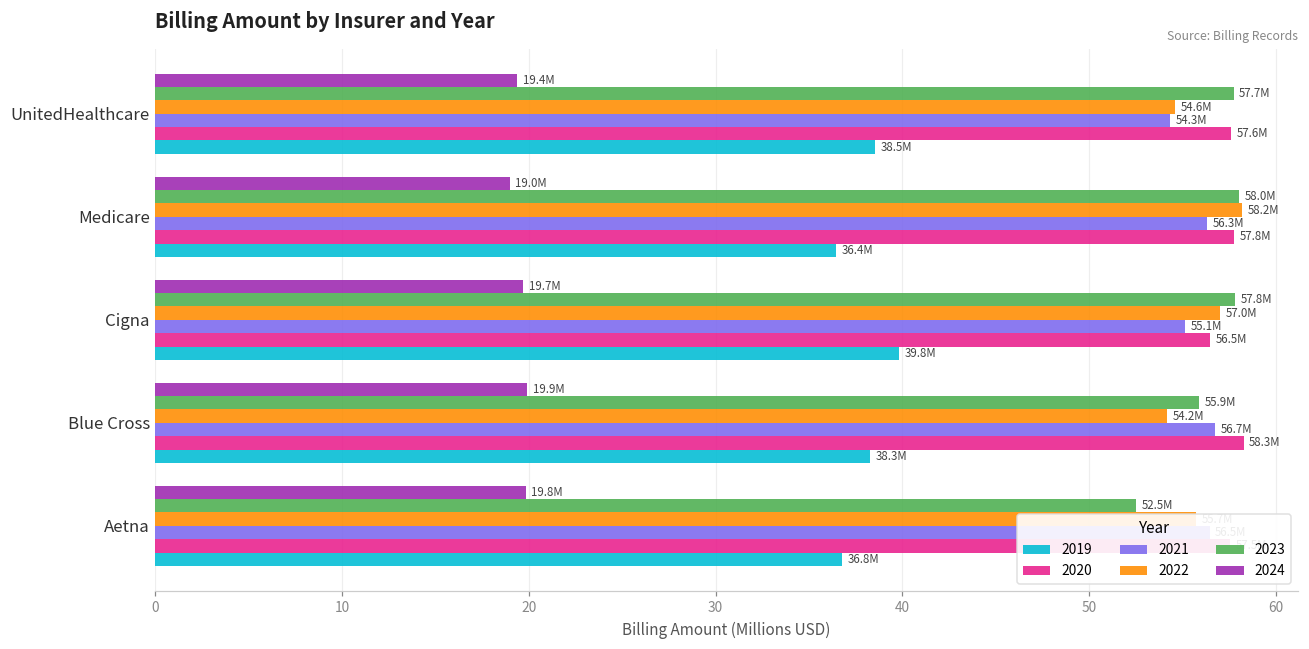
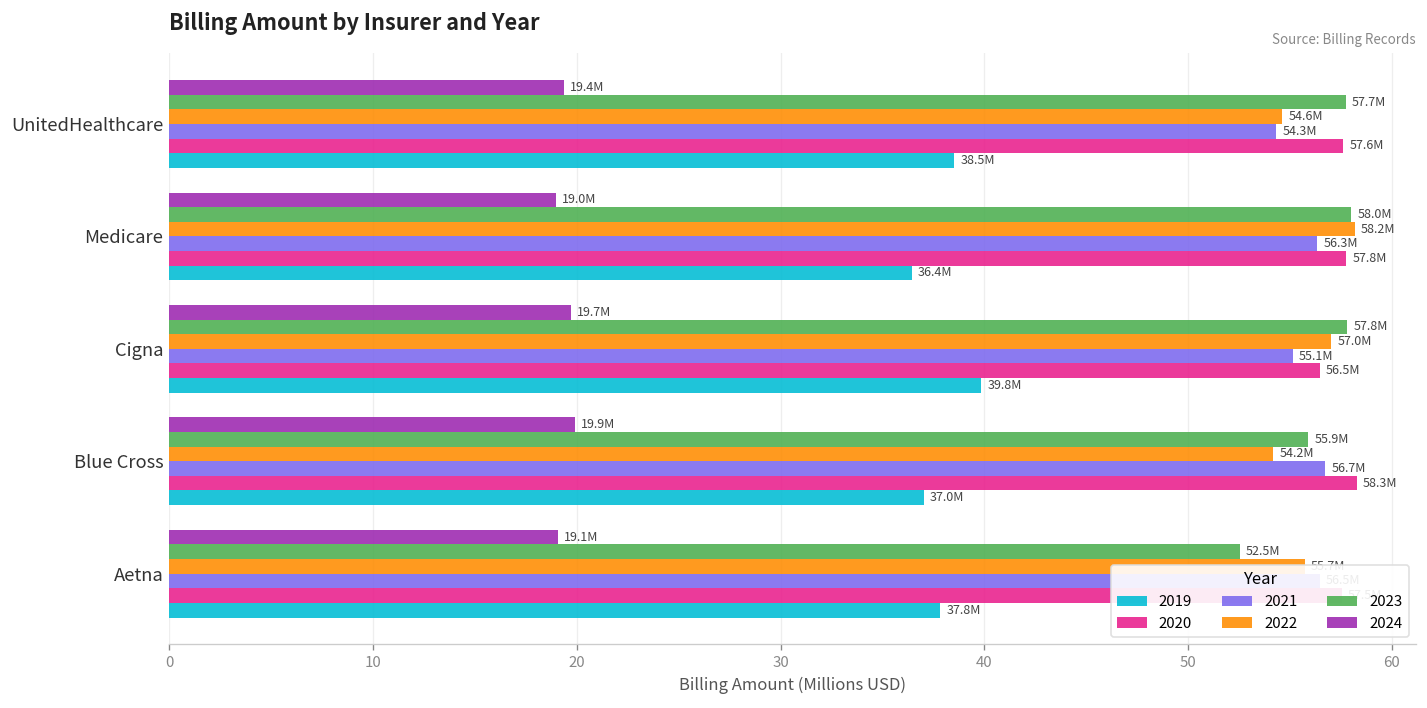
  {
    "2019": {
      "UnitedHealthcare": "38.5M",
      "Medicare": "36.4M",
      "Cigna": "39.8M",
-     "Blue Cross": "38.3M",
-     "Aetna": "36.8M"
+     "Blue Cross": "37.0M",
+     "Aetna": "37.8M"
    },
    "2020": {
      "UnitedHealthcare": "57.6M",
      "Medicare": "57.8M",
      "Cigna": "56.5M",
      "Blue Cross": "58.3M"
    },
    "2021": {
      "UnitedHealthcare": "54.3M",
      "Medicare": "56.3M",
      "Cigna": "55.1M",
      "Blue Cross": "56.7M"
    },
    "2022": {
      "UnitedHealthcare": "54.6M",
      "Medicare": "58.2M",
      "Cigna": "57.0M",
      "Blue Cross": "54.2M"
    },
    "2023": {
      "UnitedHealthcare": "57.7M",
      "Medicare": "58.0M",
      "Cigna": "57.8M",
      "Blue Cross": "55.9M",
      "Aetna": "52.5M"
    },
    "2024": {
      "UnitedHealthcare": "19.4M",
      "Medicare": "19.0M",
      "Cigna": "19.7M",
      "Blue Cross": "19.9M",
-     "Aetna": "19.8M"
+     "Aetna": "19.1M"
    }
  }
